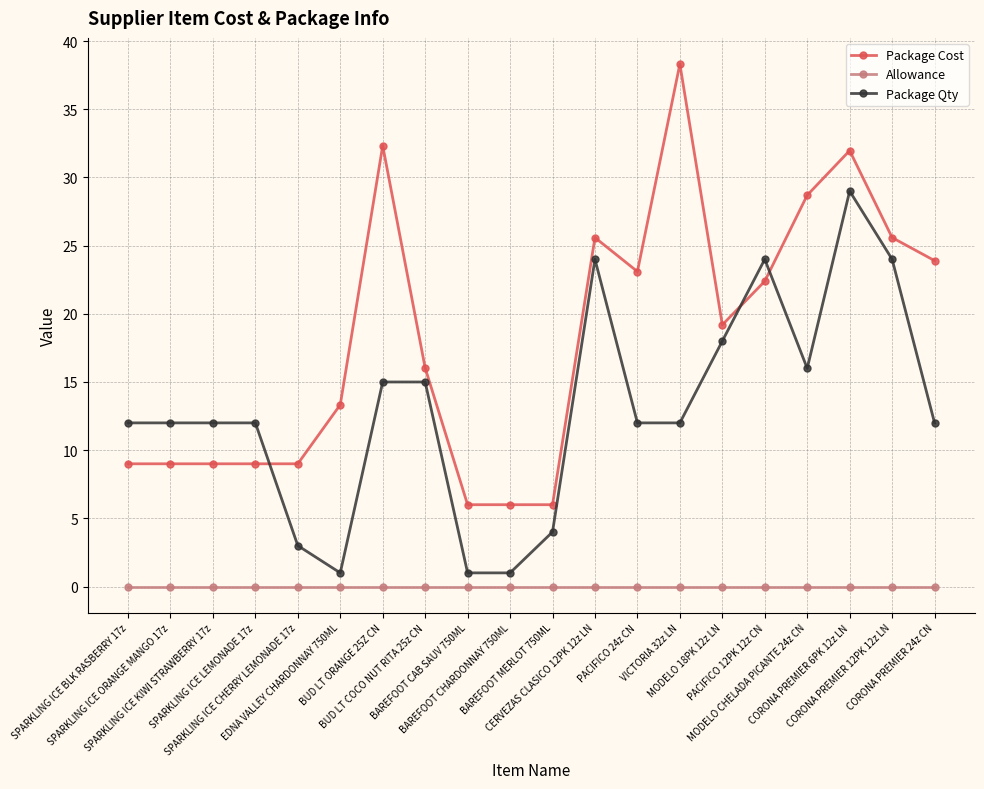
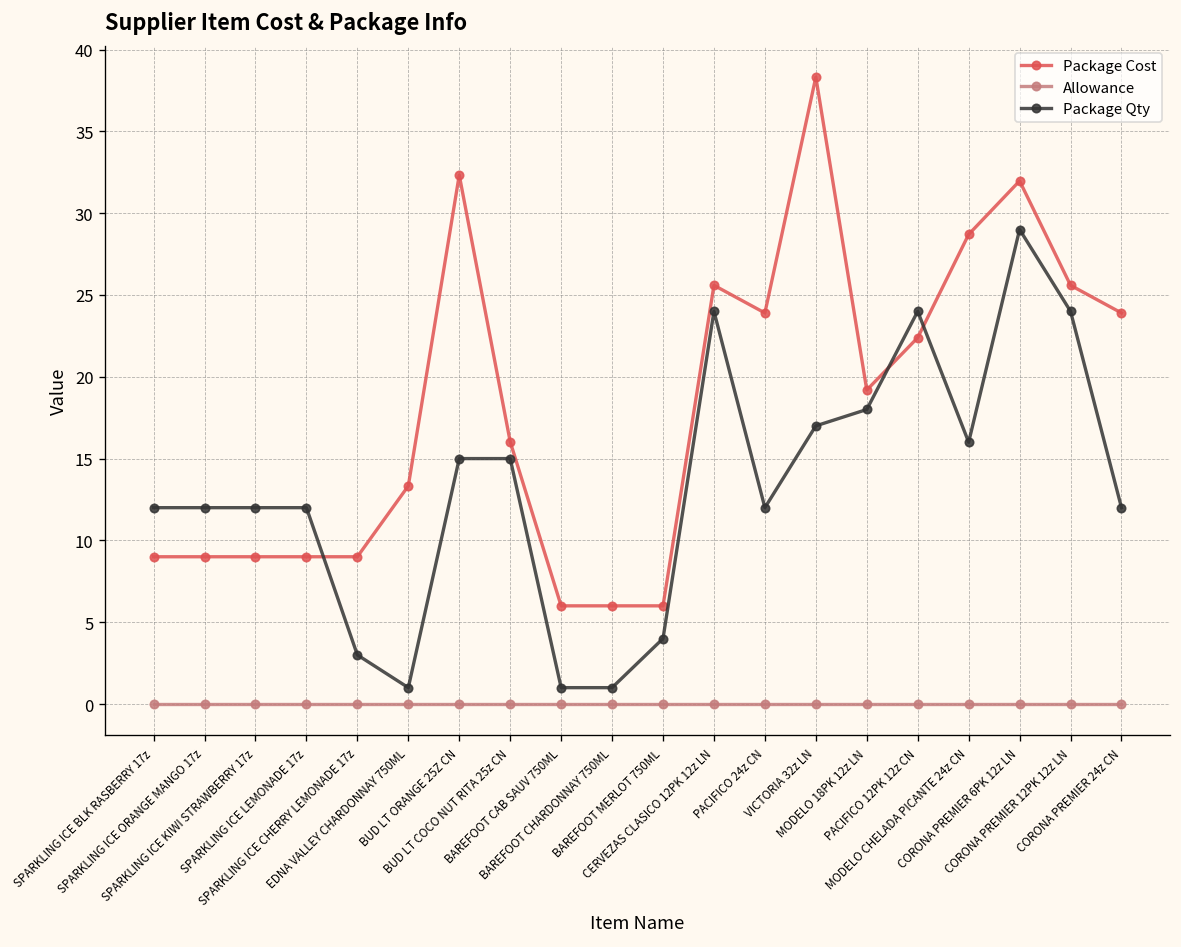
  {
    "Package Cost": {
      "SPARKLING ICE BLK RASBERRY 17z": 9.0,
      "SPARKLING ICE ORANGE MANGO 17z": 9.0,
      "SPARKLING ICE KIWI STRAWBERRY 17z": 9.0,
      "SPARKLING ICE LEMONADE 17z": 9.0,
      "SPARKLING ICE CHERRY LEMONADE 17z": 9.0,
      "EDNA VALLEY CHARDONNAY 750ML": 13.3,
      "BUD LT ORANGE 25Z CN": 32.3,
      "BUD LT COCO NUT RITA 25z CN": 16.0,
      "BAREFOOT CAB SAUV 750ML": 6.0,
      "BAREFOOT CHARDONNAY 750ML": 6.0,
      "BAREFOOT MERLOT 750ML": 6.0,
      "CERVEZAS CLASICO 12PK 12z LN": 25.6,
-     "PACIFICO 24z CN": 23.1,
+     "PACIFICO 24z CN": 23.9,
      "VICTORIA 32z LN": 38.3,
      "MODELO 18PK 12z LN": 19.2,
      "PACIFICO 12PK 12z CN": 22.4,
      "MODELO CHELADA PICANTE 24z CN": 28.7,
      "CORONA PREMIER 6PK 12z LN": 32.0,
      "CORONA PREMIER 12PK 12z LN": 25.6,
      "CORONA PREMIER 24z CN": 23.9
    },
    "Allowance": {
      "SPARKLING ICE BLK RASBERRY 17z": 0.0,
      "SPARKLING ICE ORANGE MANGO 17z": 0.0,
      "SPARKLING ICE KIWI STRAWBERRY 17z": 0.0,
      "SPARKLING ICE LEMONADE 17z": 0.0,
      "SPARKLING ICE CHERRY LEMONADE 17z": 0.0,
      "EDNA VALLEY CHARDONNAY 750ML": 0.0,
      "BUD LT ORANGE 25Z CN": 0.0,
      "BUD LT COCO NUT RITA 25z CN": 0.0,
      "BAREFOOT CAB SAUV 750ML": 0.0,
      "BAREFOOT CHARDONNAY 750ML": 0.0,
      "BAREFOOT MERLOT 750ML": 0.0,
      "CERVEZAS CLASICO 12PK 12z LN": 0.0,
      "PACIFICO 24z CN": 0.0,
      "VICTORIA 32z LN": 0.0,
      "MODELO 18PK 12z LN": 0.0,
      "PACIFICO 12PK 12z CN": 0.0,
      "MODELO CHELADA PICANTE 24z CN": 0.0,
      "CORONA PREMIER 6PK 12z LN": 0.0,
      "CORONA PREMIER 12PK 12z LN": 0.0,
      "CORONA PREMIER 24z CN": 0.0
    },
    "Package Qty": {
      "SPARKLING ICE BLK RASBERRY 17z": 12,
      "SPARKLING ICE ORANGE MANGO 17z": 12,
      "SPARKLING ICE KIWI STRAWBERRY 17z": 12,
      "SPARKLING ICE LEMONADE 17z": 12,
      "SPARKLING ICE CHERRY LEMONADE 17z": 3,
      "EDNA VALLEY CHARDONNAY 750ML": 1,
      "BUD LT ORANGE 25Z CN": 15,
      "BUD LT COCO NUT RITA 25z CN": 15,
      "BAREFOOT CAB SAUV 750ML": 1,
      "BAREFOOT CHARDONNAY 750ML": 1,
      "BAREFOOT MERLOT 750ML": 4,
      "CERVEZAS CLASICO 12PK 12z LN": 24,
      "PACIFICO 24z CN": 12,
-     "VICTORIA 32z LN": 12,
+     "VICTORIA 32z LN": 17,
      "MODELO 18PK 12z LN": 18,
      "PACIFICO 12PK 12z CN": 24,
      "MODELO CHELADA PICANTE 24z CN": 16,
      "CORONA PREMIER 6PK 12z LN": 29,
      "CORONA PREMIER 12PK 12z LN": 24,
      "CORONA PREMIER 24z CN": 12
    }
  }
